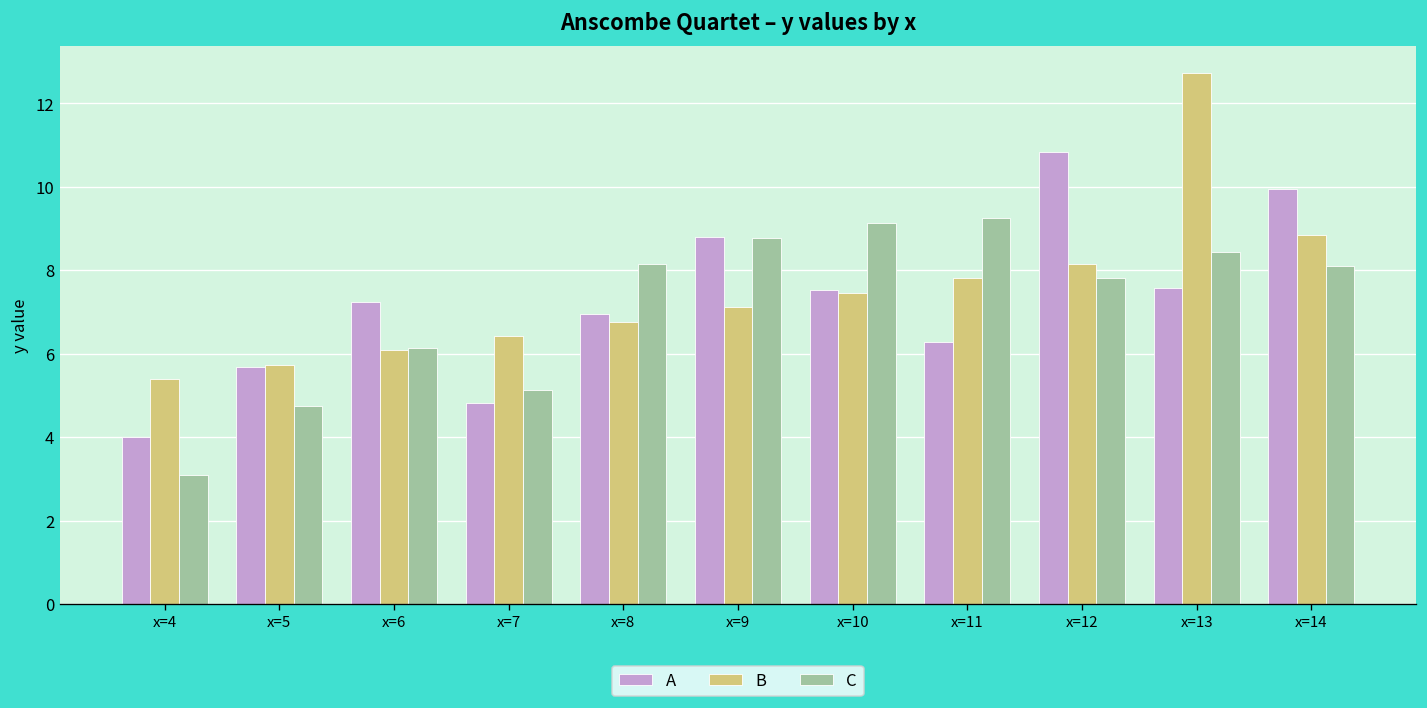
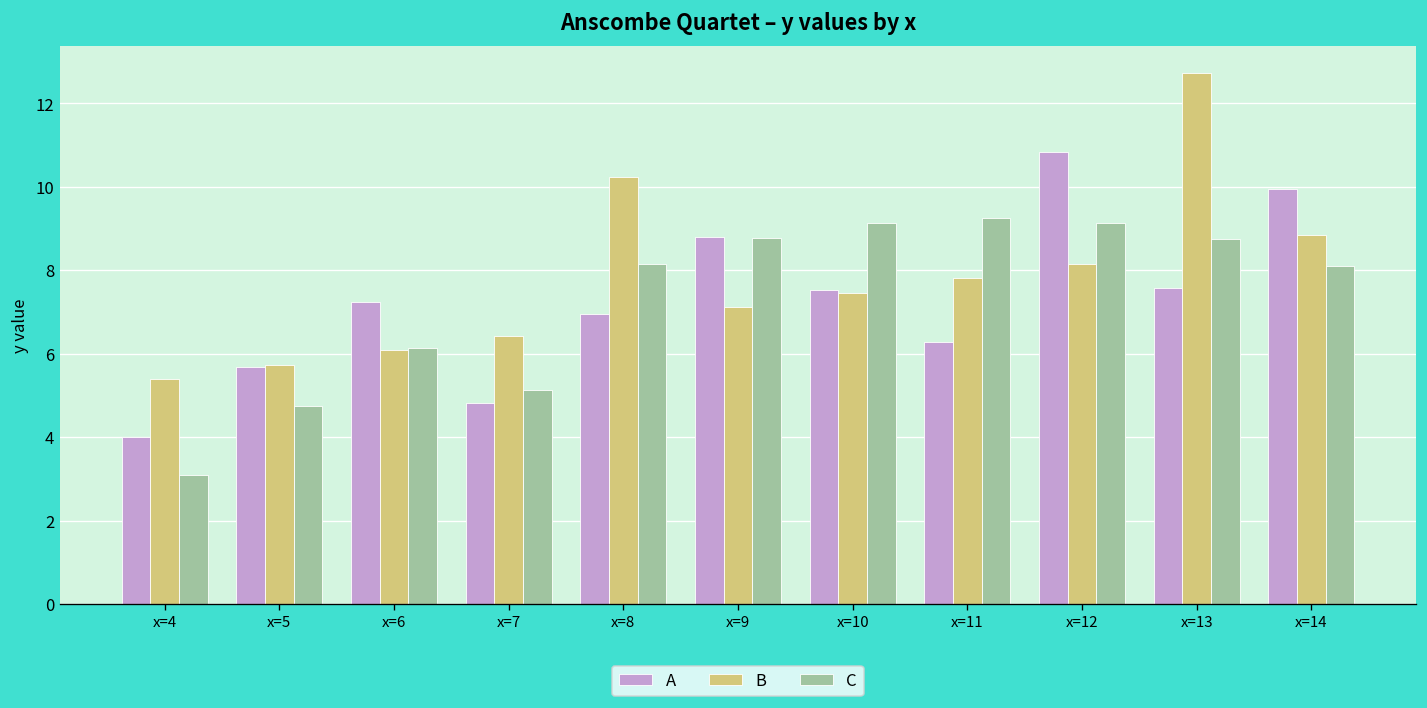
  {
    "A": {
      "x=4": 4.0,
      "x=5": 5.7,
      "x=6": 7.2,
      "x=7": 4.8,
      "x=8": 7.0,
      "x=9": 8.8,
      "x=10": 7.5,
      "x=11": 6.3,
      "x=12": 10.8,
      "x=13": 7.6,
      "x=14": 10.0
    },
    "B": {
      "x=4": 5.4,
      "x=5": 5.7,
      "x=6": 6.1,
      "x=7": 6.4,
-     "x=8": 6.8,
+     "x=8": 10.2,
      "x=9": 7.1,
      "x=10": 7.5,
      "x=11": 7.8,
      "x=12": 8.2,
      "x=13": 12.7,
      "x=14": 8.8
    },
    "C": {
      "x=4": 3.1,
      "x=5": 4.7,
      "x=6": 6.1,
      "x=7": 5.1,
      "x=8": 8.1,
      "x=9": 8.8,
      "x=10": 9.1,
      "x=11": 9.3,
-     "x=12": 7.8,
-     "x=13": 8.4,
+     "x=12": 9.1,
+     "x=13": 8.7,
      "x=14": 8.1
    }
  }
